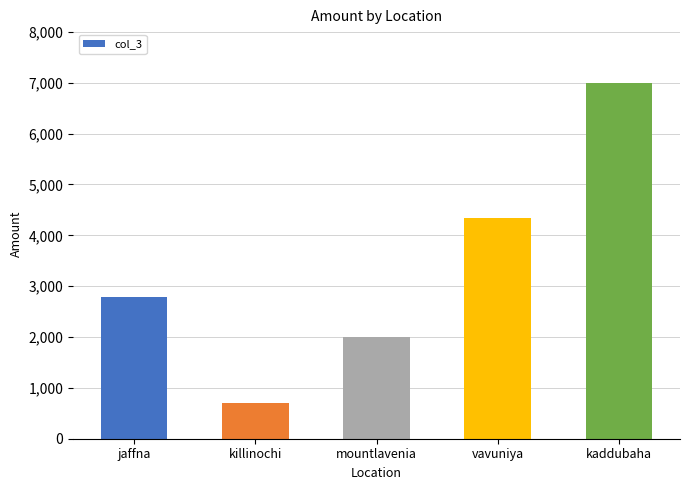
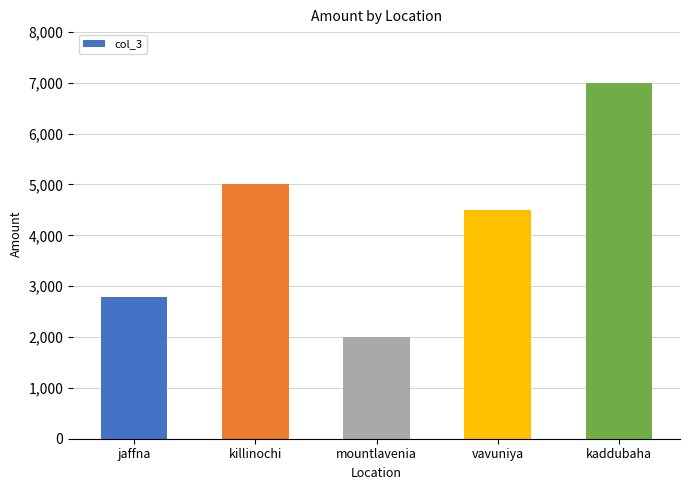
  {
    "jaffna": "2,800",
-   "killinochi": "700",
+   "killinochi": "5,000",
    "mountlavenia": "2,000",
-   "vavuniya": "4,300",
+   "vavuniya": "4,500",
    "kaddubaha": "7,000"
  }
